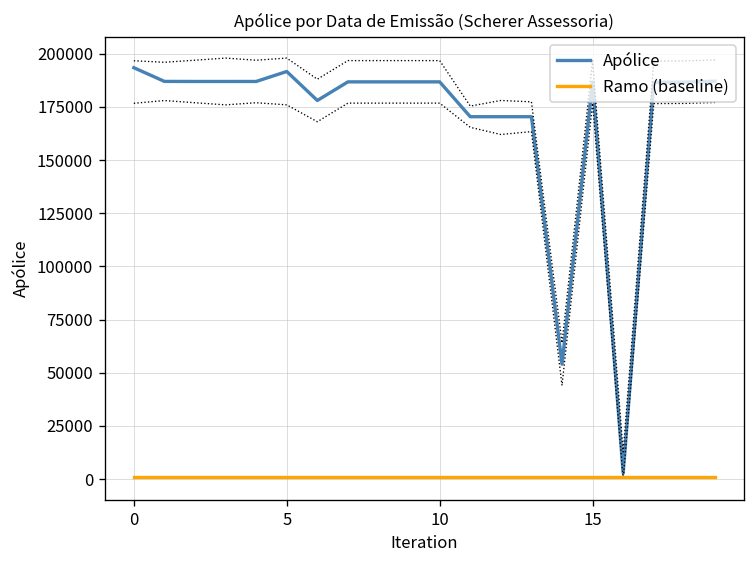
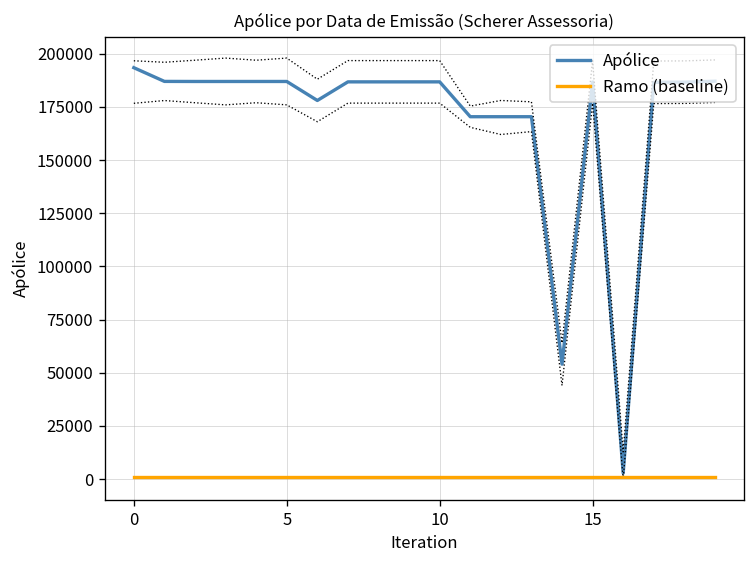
  {
    "Apólice": {
      "0": 193000,
-     "5": 192000,
+     "5": 187000,
      "10": 187000
    }
  }
